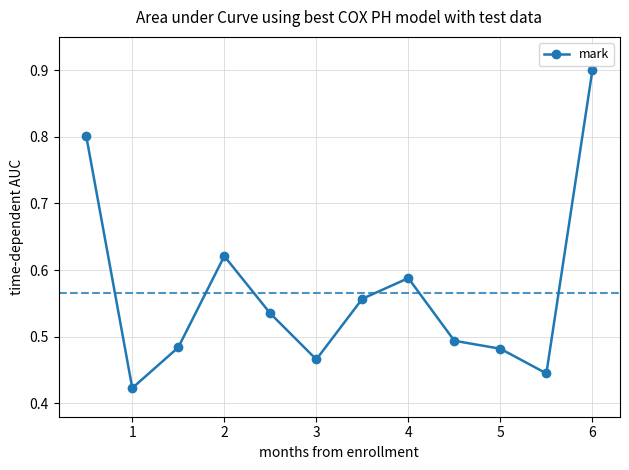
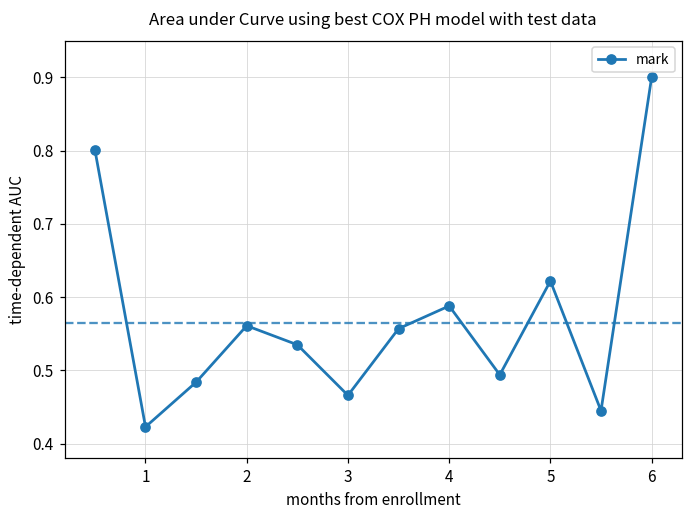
  {
    "1": 0.42,
-   "2": 0.62,
+   "2": 0.56,
    "3": 0.47,
    "4": 0.59,
-   "5": 0.48,
+   "5": 0.62,
    "6": 0.90
  }
